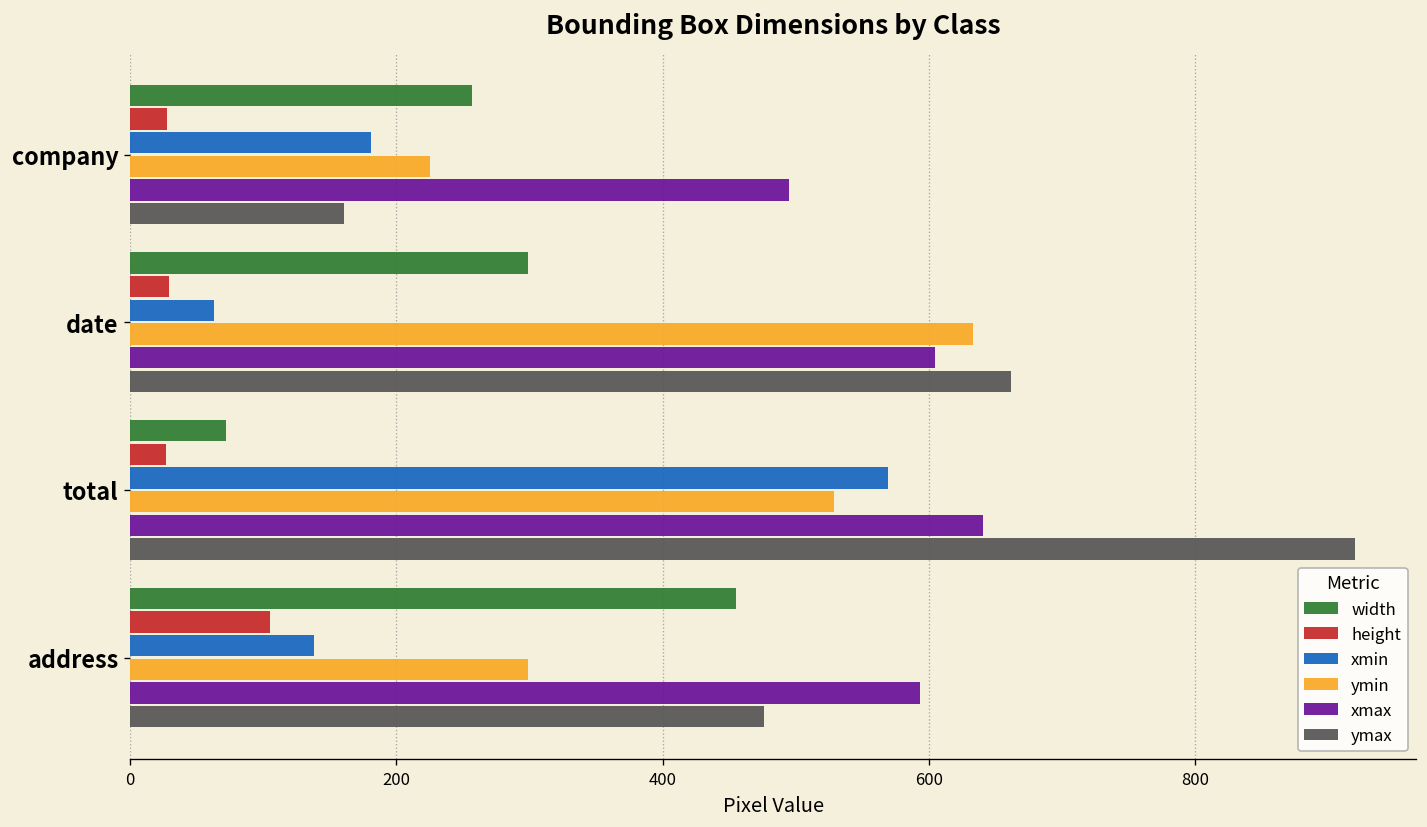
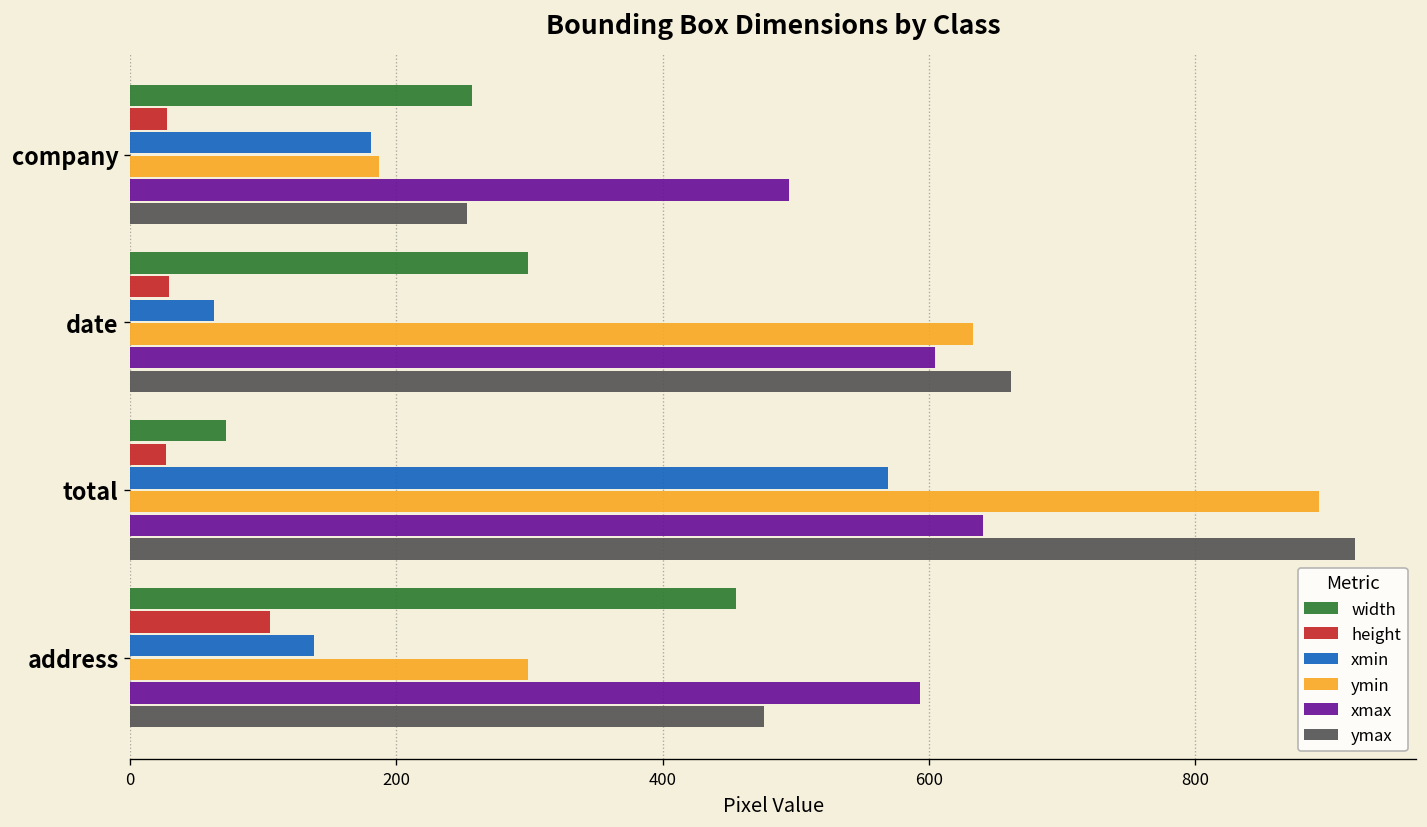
  {
    "width": {
      "company": 257,
      "date": 299,
      "total": 72,
      "address": 455
    },
    "height": {
      "company": 28,
      "date": 29,
      "total": 27,
      "address": 105
    },
    "xmin": {
      "company": 181,
      "date": 63,
      "total": 569,
      "address": 138
    },
    "ymin": {
-     "company": 225,
+     "company": 187,
      "date": 633,
-     "total": 529,
+     "total": 893,
      "address": 299
    },
    "xmax": {
      "company": 495,
      "date": 605,
      "total": 641,
      "address": 593
    },
    "ymax": {
-     "company": 161,
+     "company": 253,
      "date": 662,
      "total": 920,
      "address": 476
    }
  }
